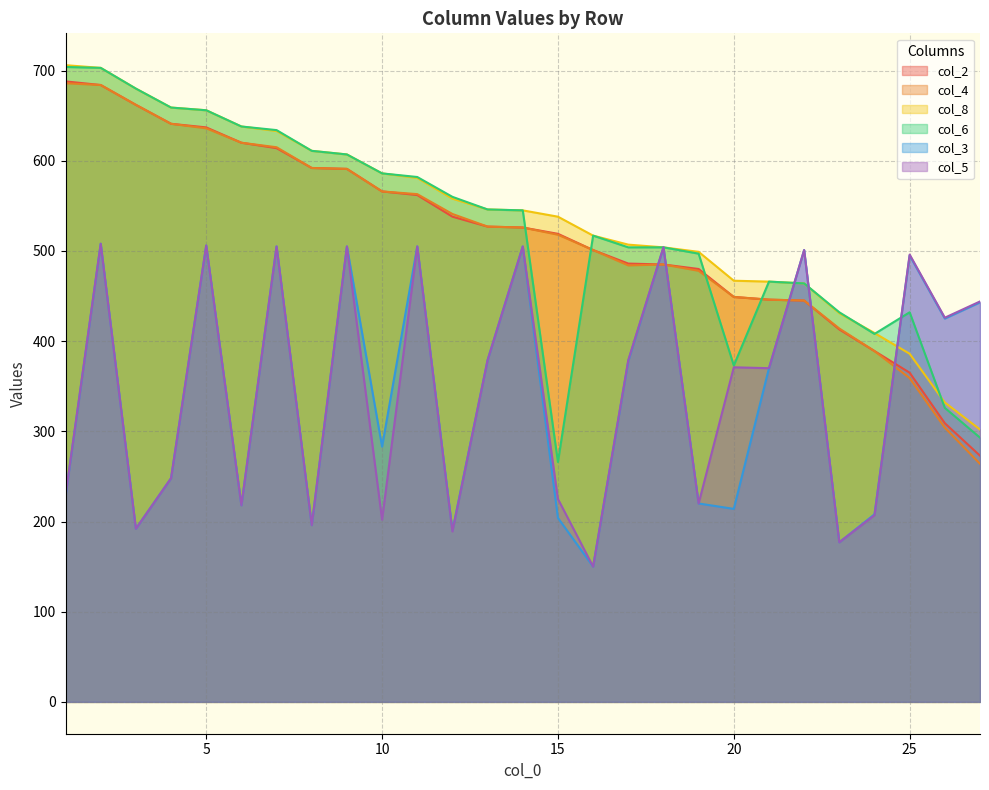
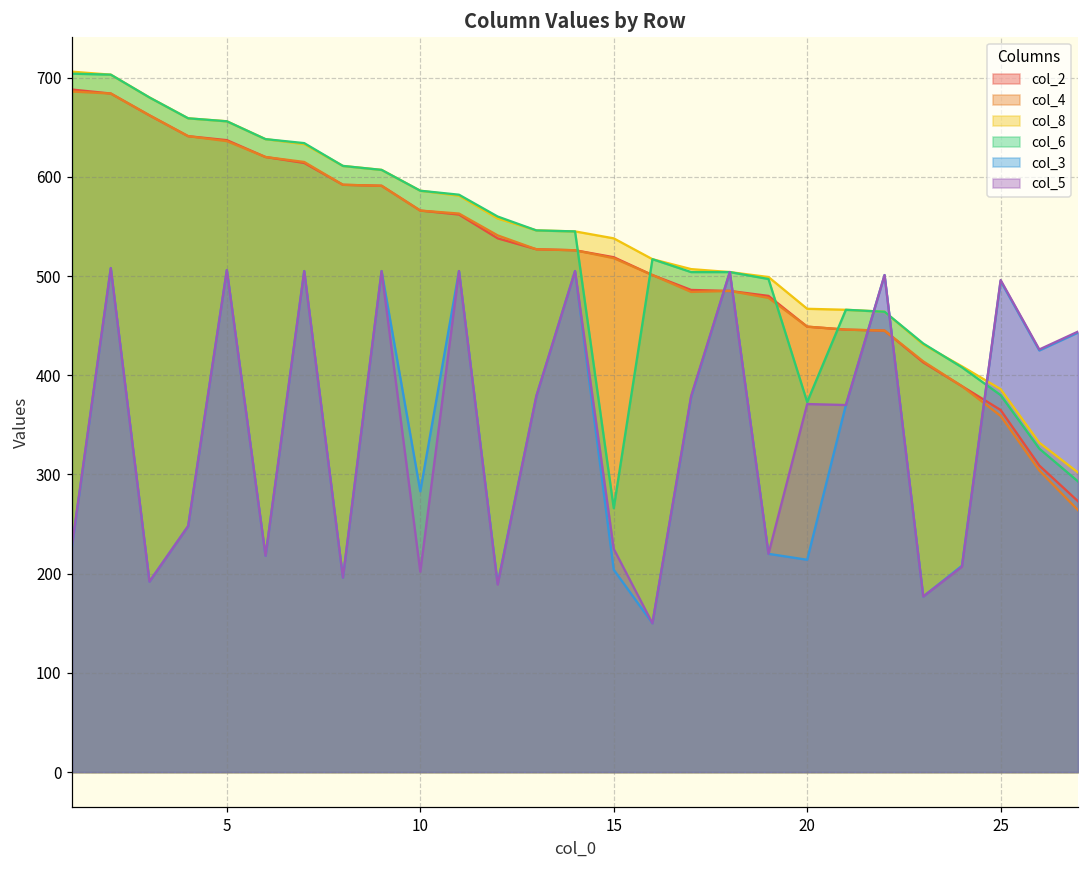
  {
    "col_6": {
      "15": 270,
-     "25": 430
+     "25": 380
    },
    "col_3": {
      "10": 280,
      "15": 200,
      "20": 210
    },
    "col_5": {
      "10": 200,
      "15": 230
    }
  }
